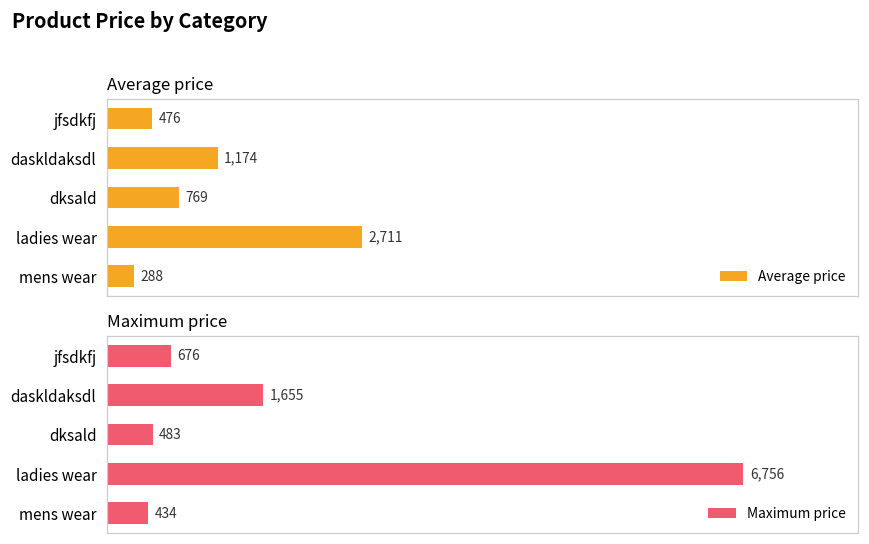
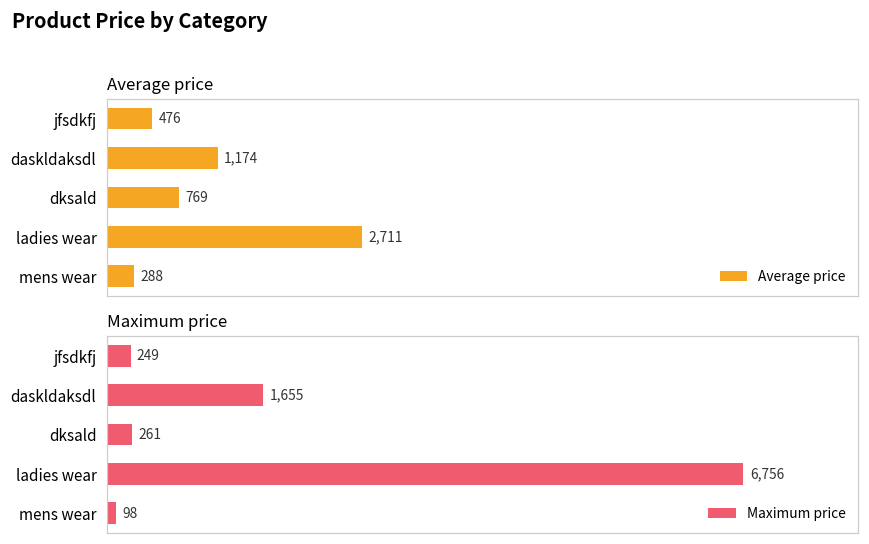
  {
    "Average price": {
      "jfsdkfj": "476",
      "daskldaksdl": "1,174",
      "dksald": "769",
      "ladies wear": "2,711",
      "mens wear": "288"
    },
    "Maximum price": {
-     "jfsdkfj": "676",
+     "jfsdkfj": "249",
      "daskldaksdl": "1,655",
-     "dksald": "483",
+     "dksald": "261",
      "ladies wear": "6,756",
-     "mens wear": "434"
+     "mens wear": "98"
    }
  }
